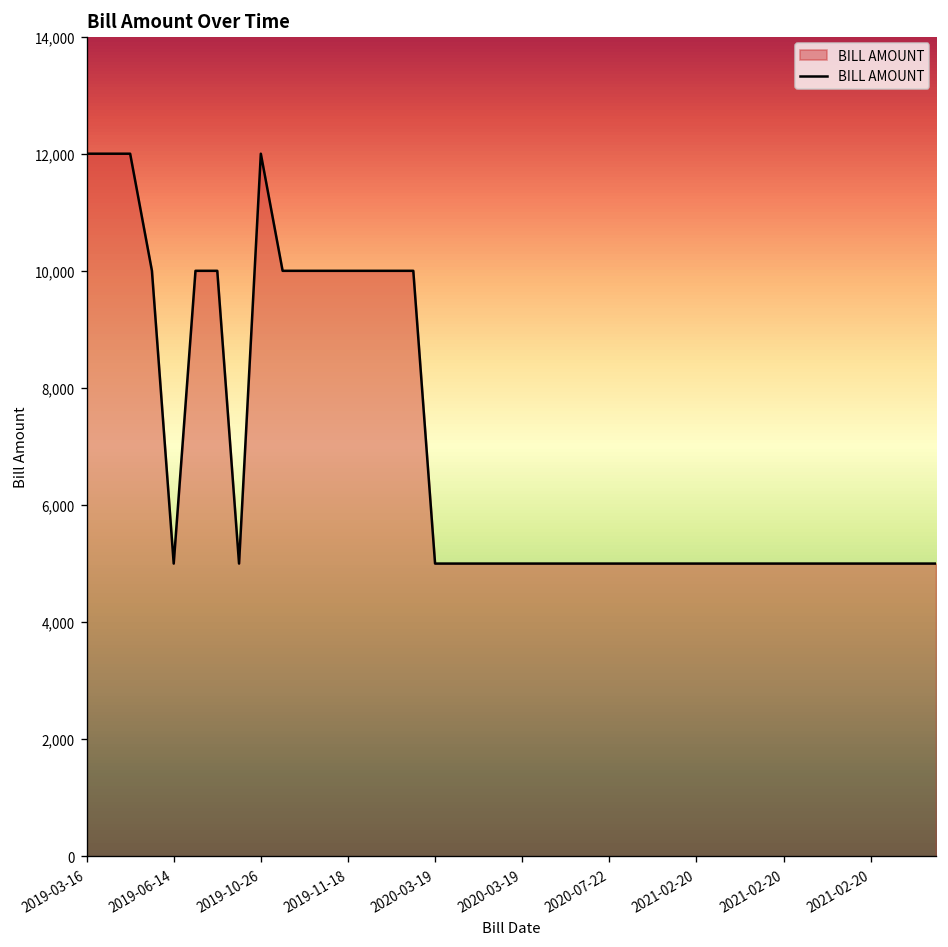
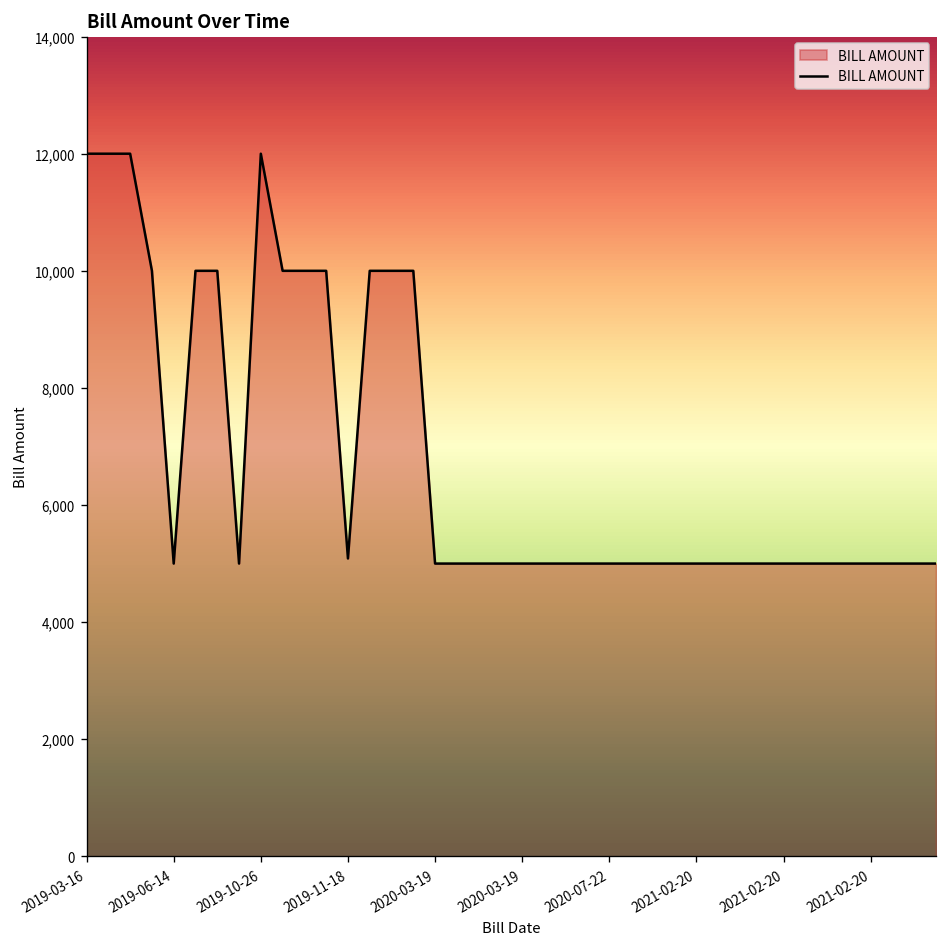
  {
    "2019-03-16": "12,000",
    "2019-06-14": "5,000",
    "2019-10-26": "12,000",
-   "2019-11-18": "10,000"
+   "2019-11-18": "5,100"
  }
